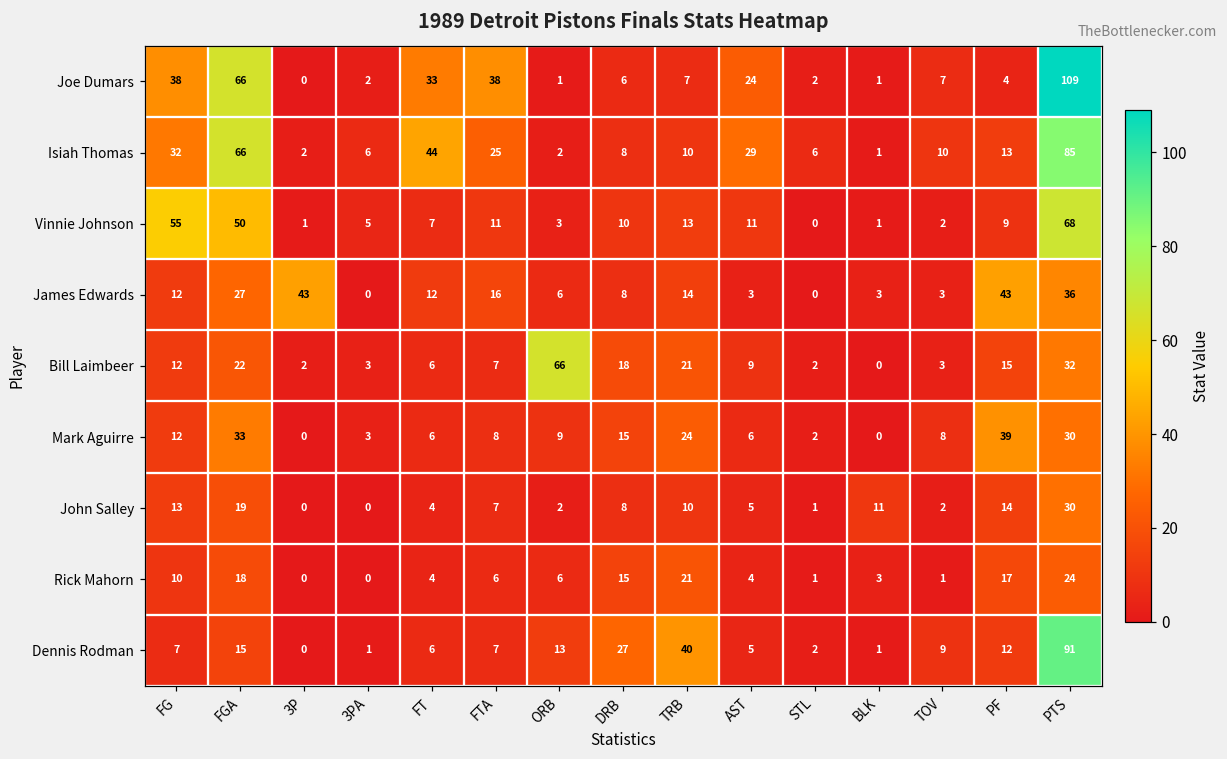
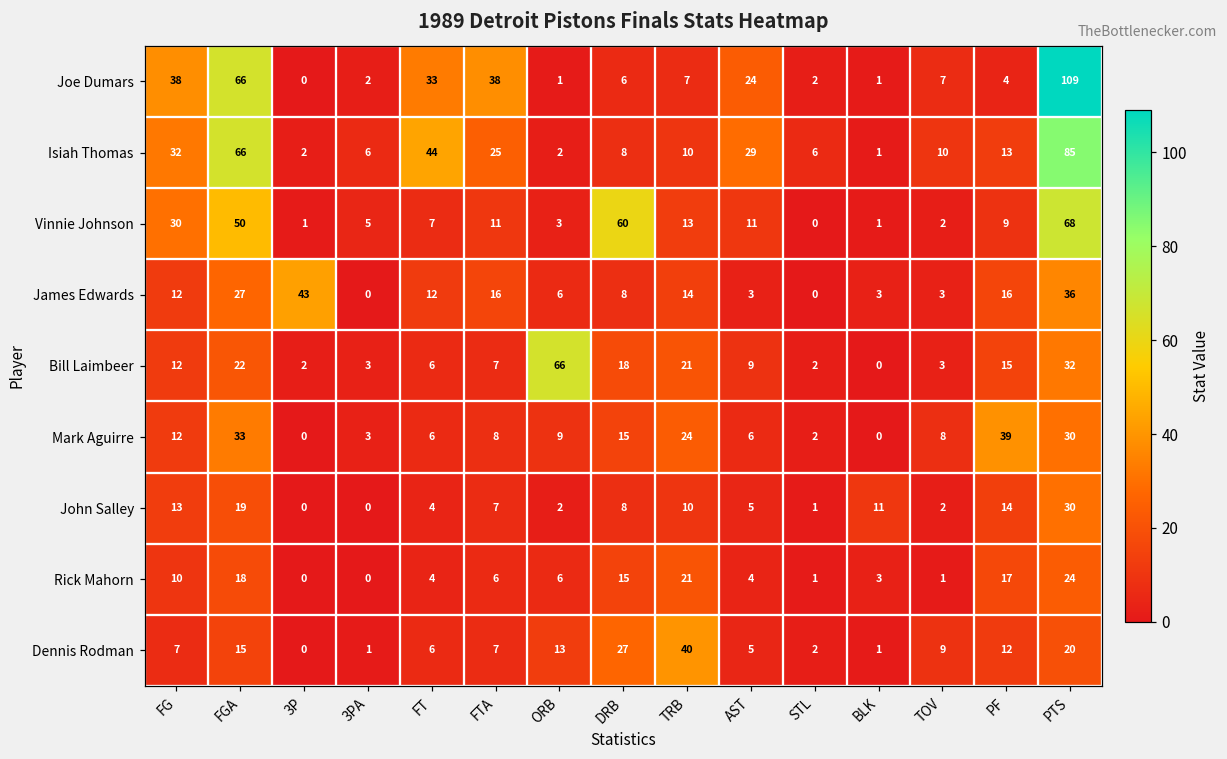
  {
    "Joe Dumars": {
      "FG": 38,
      "FGA": 66,
      "3P": 0,
      "3PA": 2,
      "FT": 33,
      "FTA": 38,
      "ORB": 1,
      "DRB": 6,
      "TRB": 7,
      "AST": 24,
      "STL": 2,
      "BLK": 1,
      "TOV": 7,
      "PF": 4,
      "PTS": 109
    },
    "Isiah Thomas": {
      "FG": 32,
      "FGA": 66,
      "3P": 2,
      "3PA": 6,
      "FT": 44,
      "FTA": 25,
      "ORB": 2,
      "DRB": 8,
      "TRB": 10,
      "AST": 29,
      "STL": 6,
      "BLK": 1,
      "TOV": 10,
      "PF": 13,
      "PTS": 85
    },
    "Vinnie Johnson": {
-     "FG": 55,
+     "FG": 30,
      "FGA": 50,
      "3P": 1,
      "3PA": 5,
      "FT": 7,
      "FTA": 11,
      "ORB": 3,
-     "DRB": 10,
+     "DRB": 60,
      "TRB": 13,
      "AST": 11,
      "STL": 0,
      "BLK": 1,
      "TOV": 2,
      "PF": 9,
      "PTS": 68
    },
    "James Edwards": {
      "FG": 12,
      "FGA": 27,
      "3P": 43,
      "3PA": 0,
      "FT": 12,
      "FTA": 16,
      "ORB": 6,
      "DRB": 8,
      "TRB": 14,
      "AST": 3,
      "STL": 0,
      "BLK": 3,
      "TOV": 3,
-     "PF": 43,
+     "PF": 16,
      "PTS": 36
    },
    "Bill Laimbeer": {
      "FG": 12,
      "FGA": 22,
      "3P": 2,
      "3PA": 3,
      "FT": 6,
      "FTA": 7,
      "ORB": 66,
      "DRB": 18,
      "TRB": 21,
      "AST": 9,
      "STL": 2,
      "BLK": 0,
      "TOV": 3,
      "PF": 15,
      "PTS": 32
    },
    "Mark Aguirre": {
      "FG": 12,
      "FGA": 33,
      "3P": 0,
      "3PA": 3,
      "FT": 6,
      "FTA": 8,
      "ORB": 9,
      "DRB": 15,
      "TRB": 24,
      "AST": 6,
      "STL": 2,
      "BLK": 0,
      "TOV": 8,
      "PF": 39,
      "PTS": 30
    },
    "John Salley": {
      "FG": 13,
      "FGA": 19,
      "3P": 0,
      "3PA": 0,
      "FT": 4,
      "FTA": 7,
      "ORB": 2,
      "DRB": 8,
      "TRB": 10,
      "AST": 5,
      "STL": 1,
      "BLK": 11,
      "TOV": 2,
      "PF": 14,
      "PTS": 30
    },
    "Rick Mahorn": {
      "FG": 10,
      "FGA": 18,
      "3P": 0,
      "3PA": 0,
      "FT": 4,
      "FTA": 6,
      "ORB": 6,
      "DRB": 15,
      "TRB": 21,
      "AST": 4,
      "STL": 1,
      "BLK": 3,
      "TOV": 1,
      "PF": 17,
      "PTS": 24
    },
    "Dennis Rodman": {
      "FG": 7,
      "FGA": 15,
      "3P": 0,
      "3PA": 1,
      "FT": 6,
      "FTA": 7,
      "ORB": 13,
      "DRB": 27,
      "TRB": 40,
      "AST": 5,
      "STL": 2,
      "BLK": 1,
      "TOV": 9,
      "PF": 12,
-     "PTS": 91
+     "PTS": 20
    }
  }
